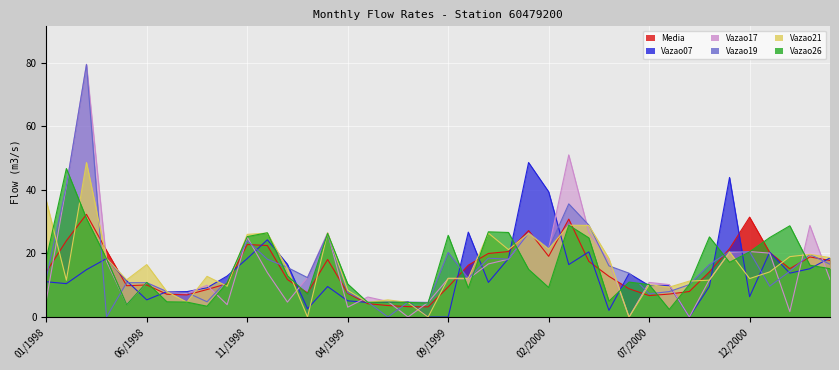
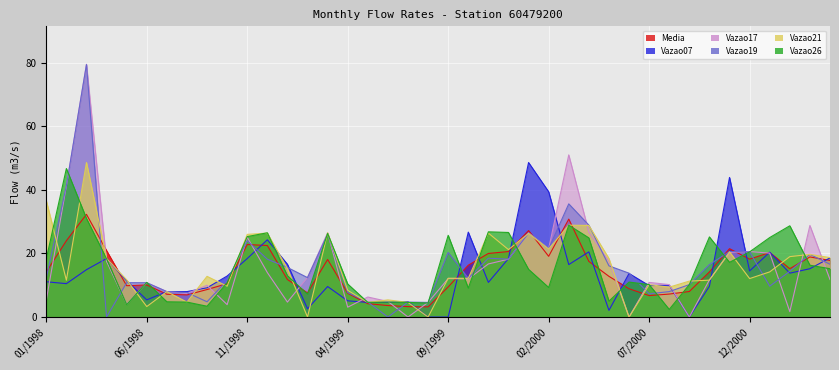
  {
    "Media": {
      "01/1998": 14,
      "11/1998": 23,
      "09/1999": 9,
      "02/2000": 19,
-     "12/2000": 31
+     "12/2000": 18
    },
    "Vazao07": {
      "01/1998": 11,
      "06/1998": 5,
      "11/1998": 18,
      "04/1999": 5,
      "09/1999": 0,
      "02/2000": 39,
-     "12/2000": 6
+     "12/2000": 15
    },
    "Vazao17": {
      "01/1998": 5,
      "04/1999": 3
    },
    "Vazao19": {
      "01/1998": 12,
      "11/1998": 24,
      "09/1999": 20
    },
    "Vazao21": {
      "01/1998": 37,
-     "06/1998": 17,
+     "06/1998": 3,
      "12/2000": 12
    },
    "Vazao26": {
      "01/1998": 18,
      "04/1999": 10,
      "09/1999": 26,
      "02/2000": 9
    }
  }
